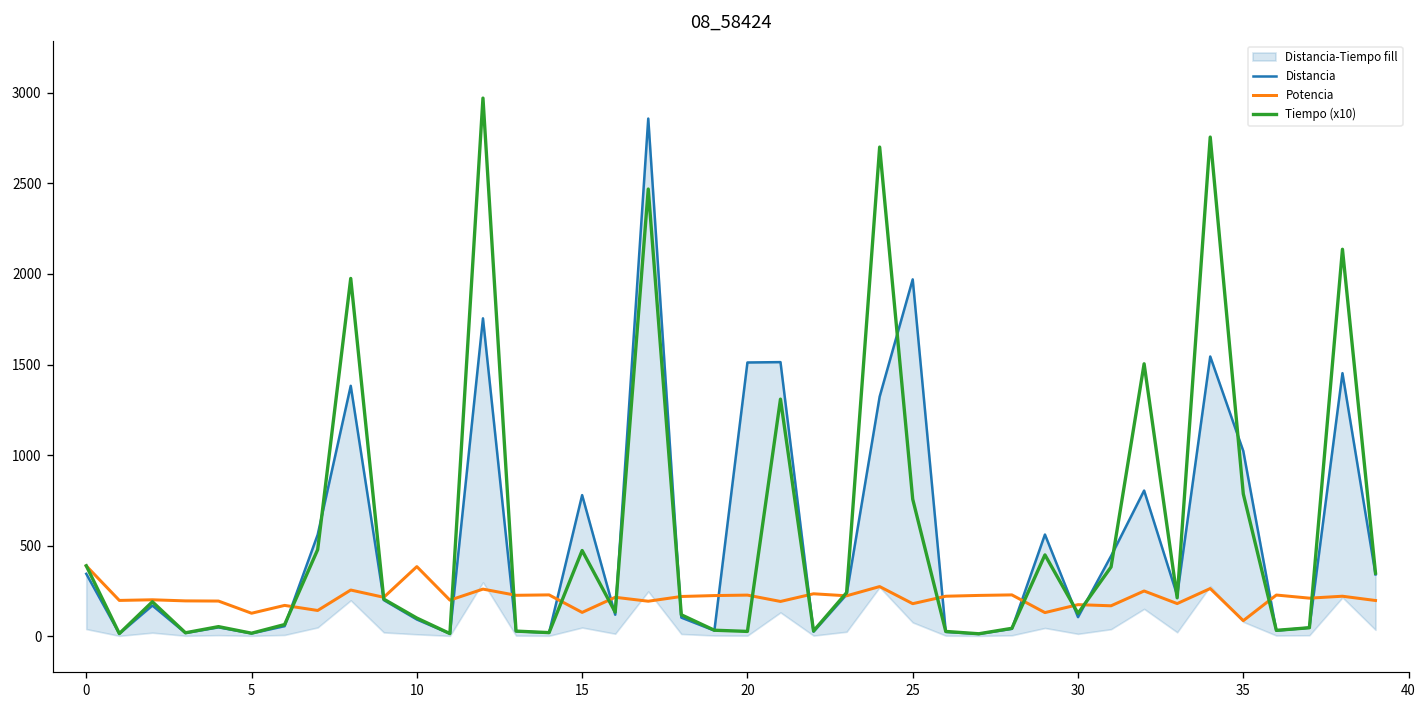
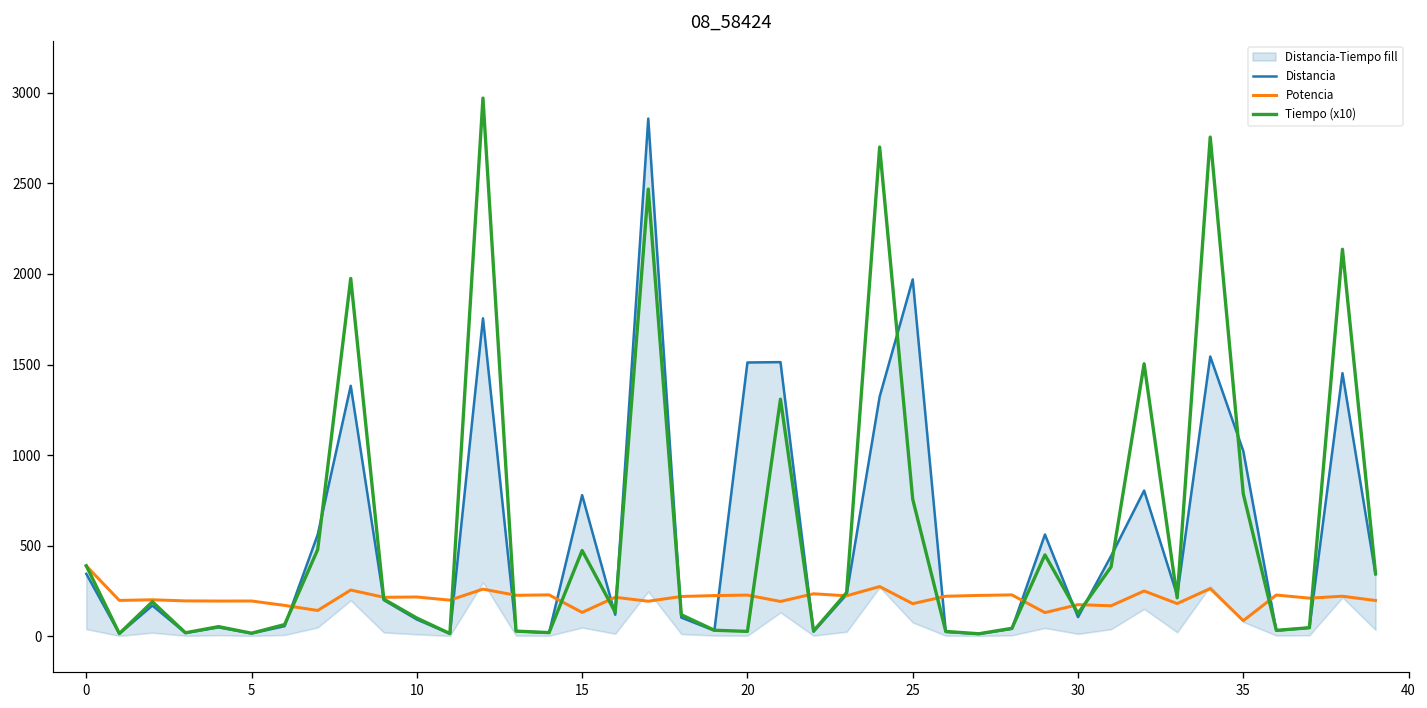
  {
    "Distancia-Tiempo fill": {
      "0": 340,
      "15": 780,
      "20": 1510,
      "25": 1970,
      "30": 100,
      "35": 1020
    },
    "Potencia": {
-     "5": 130,
-     "10": 380,
+     "5": 190,
+     "10": 220,
      "15": 130,
      "20": 230,
      "25": 180,
      "30": 170,
      "35": 90
    },
    "Tiempo (x10)": {
      "15": 470,
      "20": 30,
      "25": 760,
      "30": 130,
      "35": 790
    }
  }
